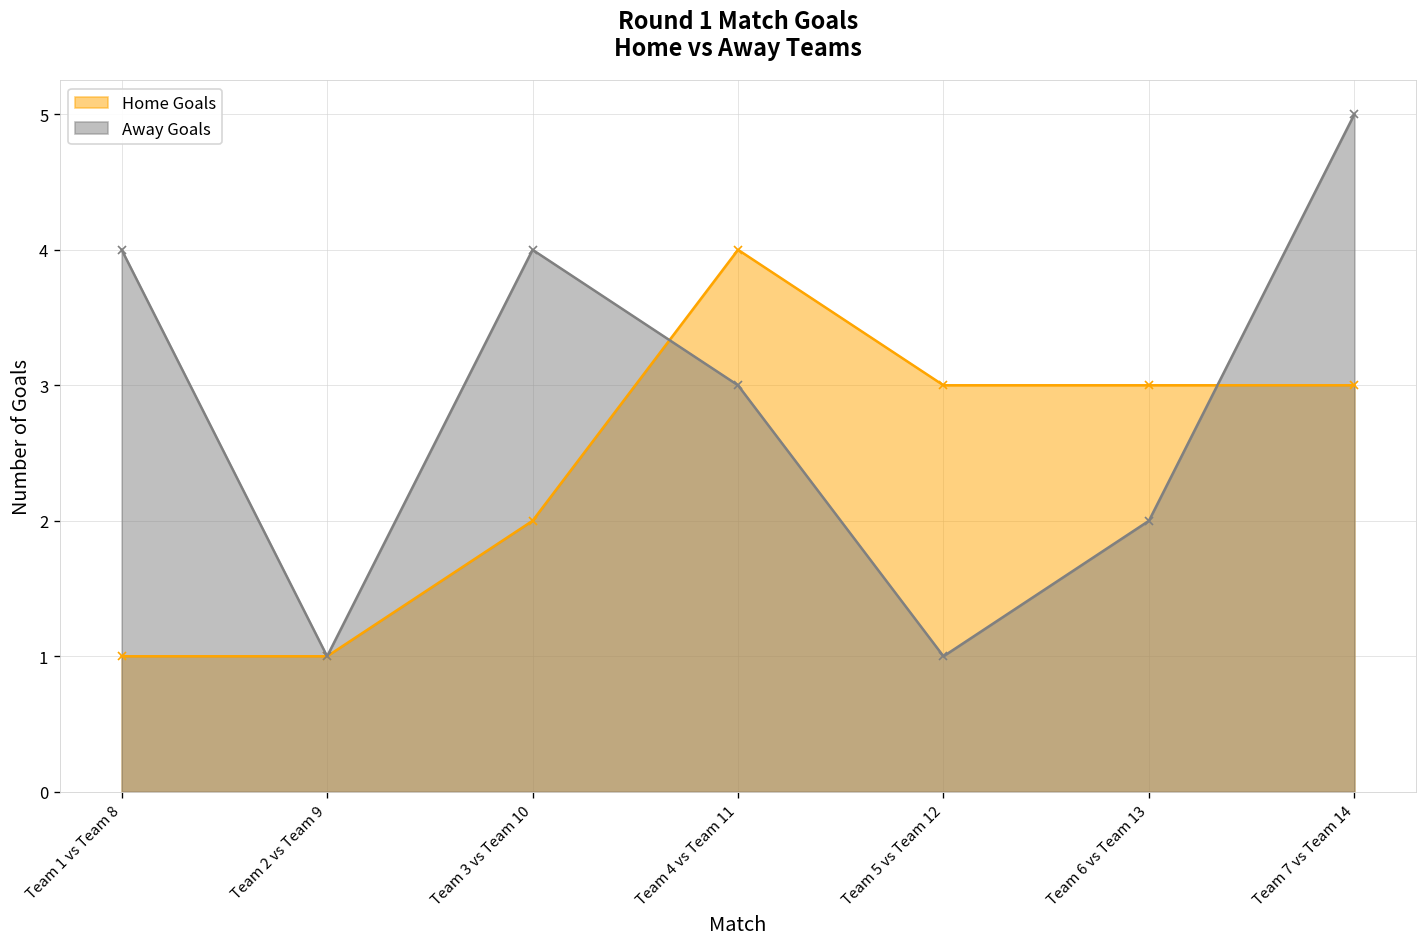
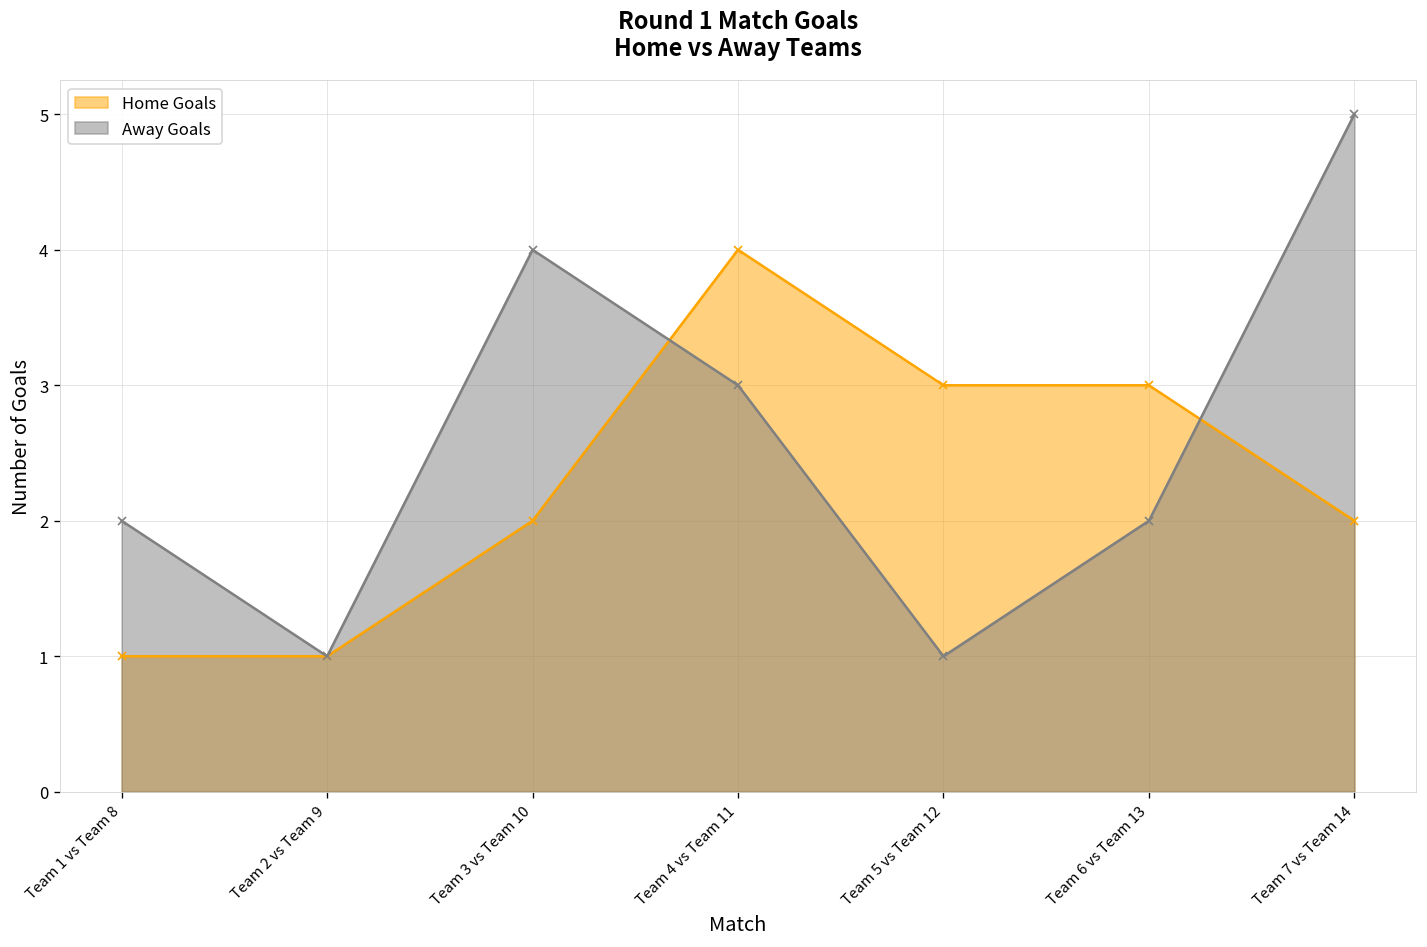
  {
    "Home Goals": {
      "Team 1 vs Team 8": 1,
      "Team 3 vs Team 10": 2,
      "Team 4 vs Team 11": 4,
      "Team 5 vs Team 12": 3,
      "Team 6 vs Team 13": 3,
-     "Team 7 vs Team 14": 3
+     "Team 7 vs Team 14": 2
    },
    "Away Goals": {
-     "Team 1 vs Team 8": 4,
+     "Team 1 vs Team 8": 2,
      "Team 3 vs Team 10": 4,
      "Team 4 vs Team 11": 3,
      "Team 5 vs Team 12": 1,
      "Team 6 vs Team 13": 2,
      "Team 7 vs Team 14": 5
    }
  }
